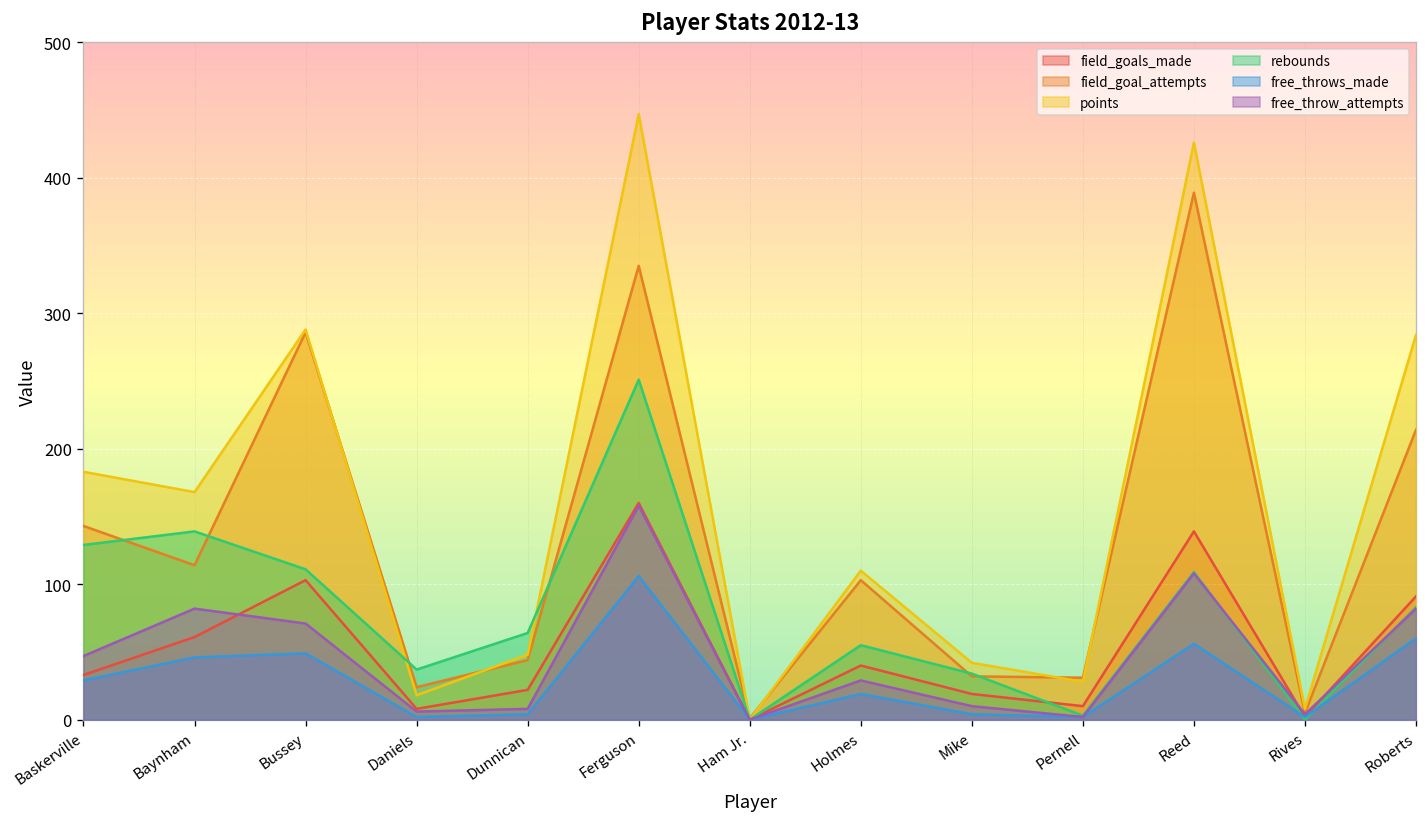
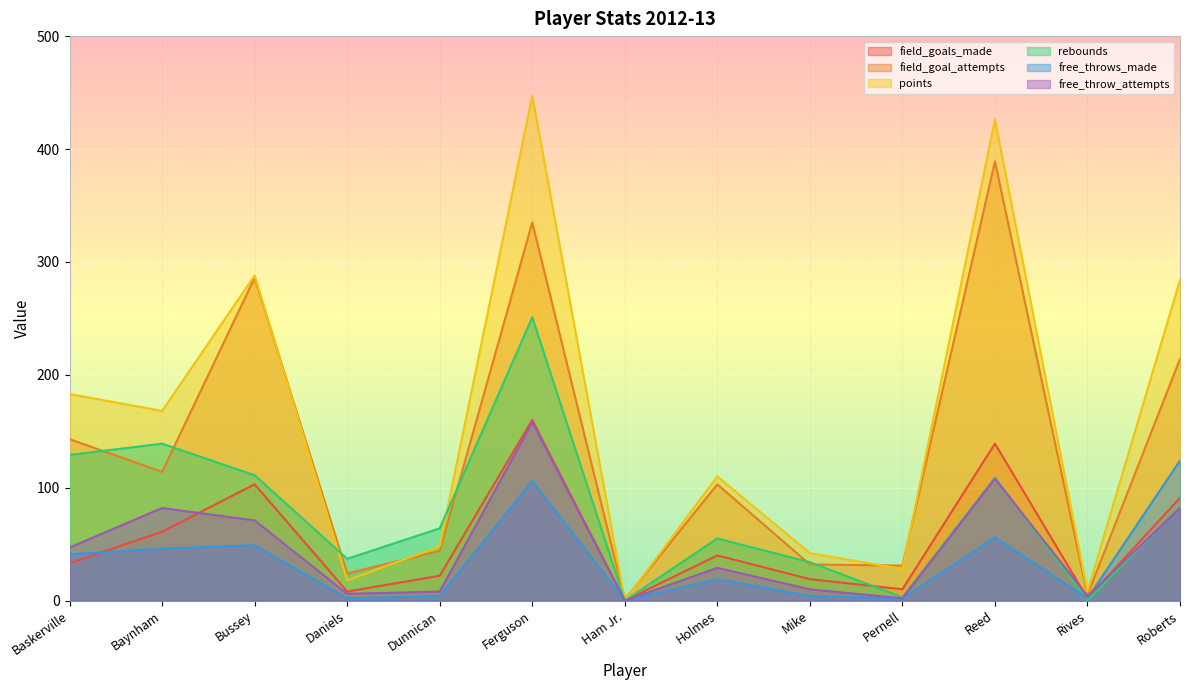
  {
    "rebounds": {
      "Baskerville": 129,
      "Baynham": 139,
      "Bussey": 111,
      "Daniels": 37,
      "Dunnican": 64,
      "Ferguson": 251,
      "Holmes": 55
    },
    "free_throws_made": {
-     "Baskerville": 29,
+     "Baskerville": 41,
      "Baynham": 46,
      "Bussey": 49,
      "Daniels": 2,
      "Dunnican": 4,
      "Ferguson": 106,
      "Holmes": 19,
      "Mike": 4,
      "Reed": 56,
-     "Roberts": 60
+     "Roberts": 124
    },
    "free_throw_attempts": {
      "Baskerville": 47,
      "Baynham": 82,
      "Bussey": 71,
      "Dunnican": 8,
      "Holmes": 29,
      "Mike": 10
    }
  }
